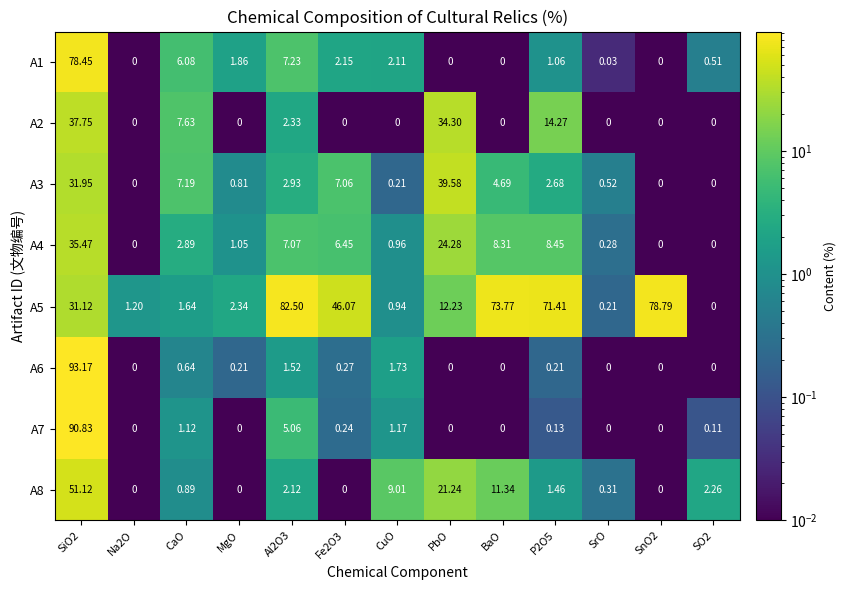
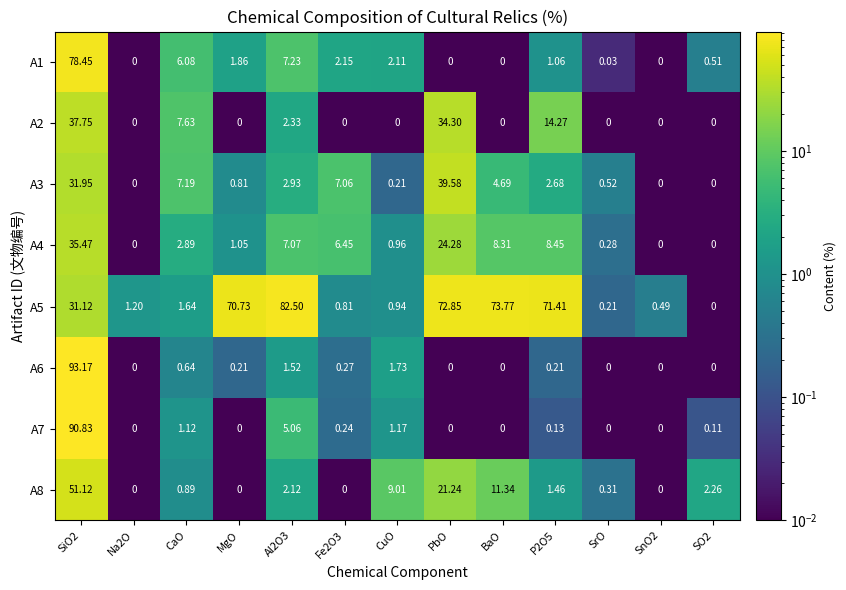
  {
    "A1": {
      "SiO2": 78.45,
      "Na2O": 0,
      "CaO": 6.08,
      "MgO": 1.86,
      "Al2O3": 7.23,
      "Fe2O3": 2.15,
      "CuO": 2.11,
      "PbO": 0,
      "BaO": 0,
      "P2O5": 1.06,
      "SrO": 0.03,
      "SnO2": 0,
      "SO2": 0.51
    },
    "A2": {
      "SiO2": 37.75,
      "Na2O": 0,
      "CaO": 7.63,
      "MgO": 0,
      "Al2O3": 2.33,
      "Fe2O3": 0,
      "CuO": 0,
      "PbO": 34.30,
      "BaO": 0,
      "P2O5": 14.27,
      "SrO": 0,
      "SnO2": 0,
      "SO2": 0
    },
    "A3": {
      "SiO2": 31.95,
      "Na2O": 0,
      "CaO": 7.19,
      "MgO": 0.81,
      "Al2O3": 2.93,
      "Fe2O3": 7.06,
      "CuO": 0.21,
      "PbO": 39.58,
      "BaO": 4.69,
      "P2O5": 2.68,
      "SrO": 0.52,
      "SnO2": 0,
      "SO2": 0
    },
    "A4": {
      "SiO2": 35.47,
      "Na2O": 0,
      "CaO": 2.89,
      "MgO": 1.05,
      "Al2O3": 7.07,
      "Fe2O3": 6.45,
      "CuO": 0.96,
      "PbO": 24.28,
      "BaO": 8.31,
      "P2O5": 8.45,
      "SrO": 0.28,
      "SnO2": 0,
      "SO2": 0
    },
    "A5": {
      "SiO2": 31.12,
      "Na2O": 1.20,
      "CaO": 1.64,
-     "MgO": 2.34,
+     "MgO": 70.73,
      "Al2O3": 82.50,
-     "Fe2O3": 46.07,
+     "Fe2O3": 0.81,
      "CuO": 0.94,
-     "PbO": 12.23,
+     "PbO": 72.85,
      "BaO": 73.77,
      "P2O5": 71.41,
      "SrO": 0.21,
-     "SnO2": 78.79,
+     "SnO2": 0.49,
      "SO2": 0
    },
    "A6": {
      "SiO2": 93.17,
      "Na2O": 0,
      "CaO": 0.64,
      "MgO": 0.21,
      "Al2O3": 1.52,
      "Fe2O3": 0.27,
      "CuO": 1.73,
      "PbO": 0,
      "BaO": 0,
      "P2O5": 0.21,
      "SrO": 0,
      "SnO2": 0,
      "SO2": 0
    },
    "A7": {
      "SiO2": 90.83,
      "Na2O": 0,
      "CaO": 1.12,
      "MgO": 0,
      "Al2O3": 5.06,
      "Fe2O3": 0.24,
      "CuO": 1.17,
      "PbO": 0,
      "BaO": 0,
      "P2O5": 0.13,
      "SrO": 0,
      "SnO2": 0,
      "SO2": 0.11
    },
    "A8": {
      "SiO2": 51.12,
      "Na2O": 0,
      "CaO": 0.89,
      "MgO": 0,
      "Al2O3": 2.12,
      "Fe2O3": 0,
      "CuO": 9.01,
      "PbO": 21.24,
      "BaO": 11.34,
      "P2O5": 1.46,
      "SrO": 0.31,
      "SnO2": 0,
      "SO2": 2.26
    }
  }
